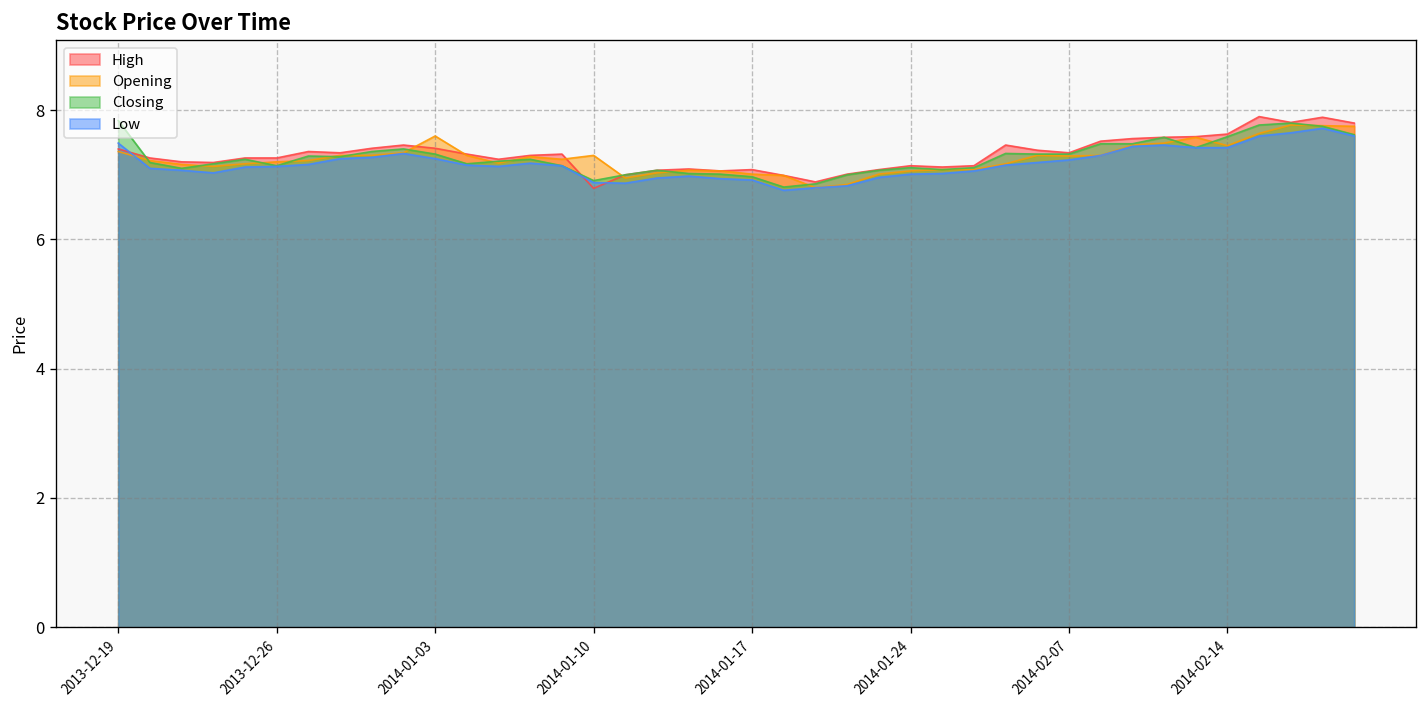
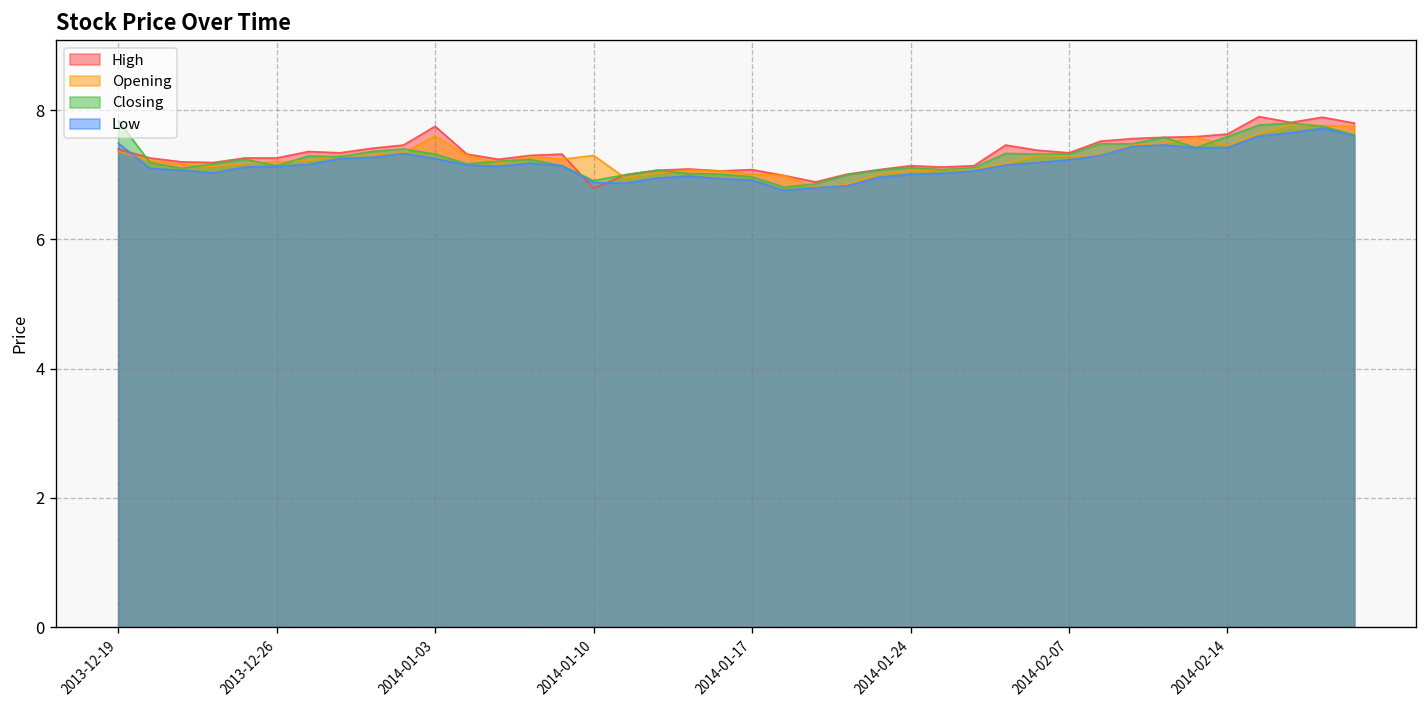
  {
    "High": {
      "2013-12-26": 7.3,
-     "2014-01-03": 7.4,
+     "2014-01-03": 7.8,
      "2014-01-10": 6.8,
      "2014-01-17": 7.1
    },
    "Opening": {
      "2013-12-26": 7.2,
      "2014-01-03": 7.6,
      "2014-01-10": 7.3,
      "2014-01-24": 7.1
    },
    "Closing": {
      "2014-01-03": 7.3
    },
    "Low": {
      "2014-01-03": 7.3,
      "2014-01-17": 6.9,
      "2014-01-24": 7.0,
      "2014-02-07": 7.2
    }
  }
